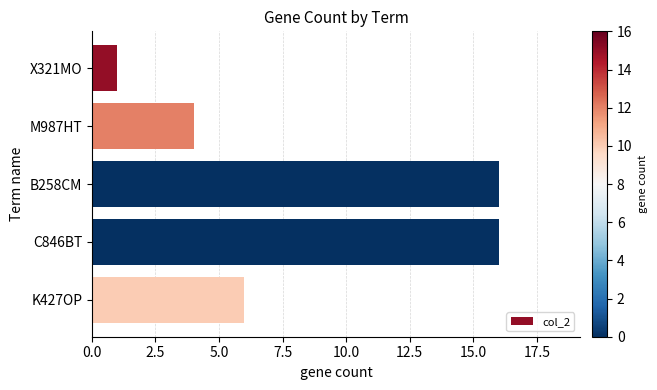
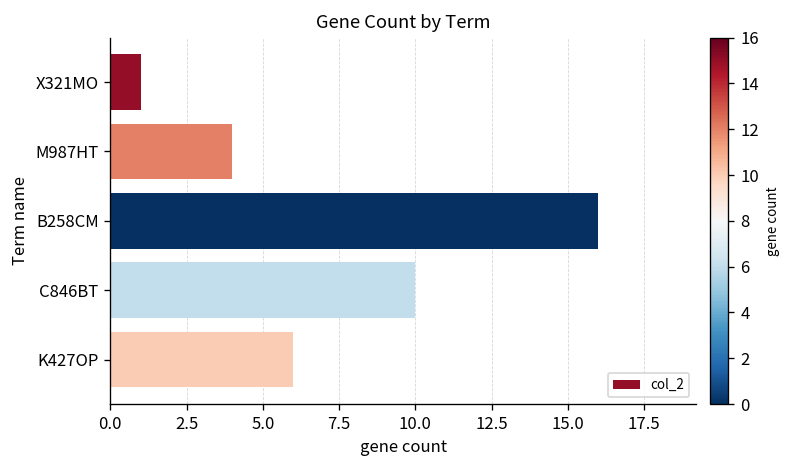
  {
    "X321MO": 1,
    "M987HT": 4,
    "B258CM": 16,
-   "C846BT": 16,
+   "C846BT": 10,
    "K427OP": 6
  }
